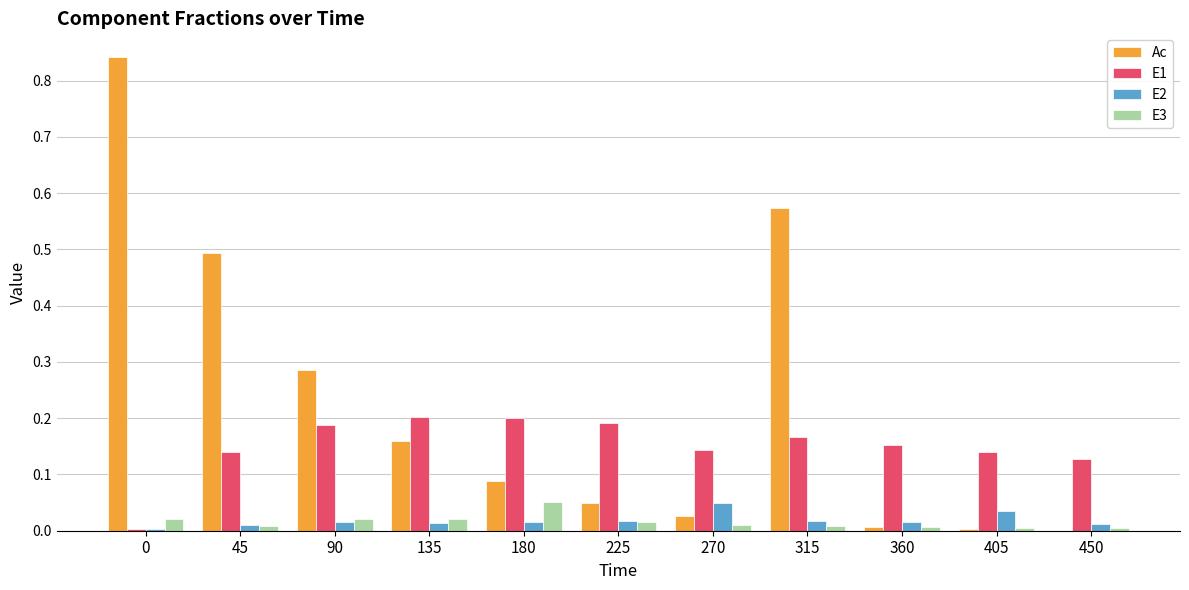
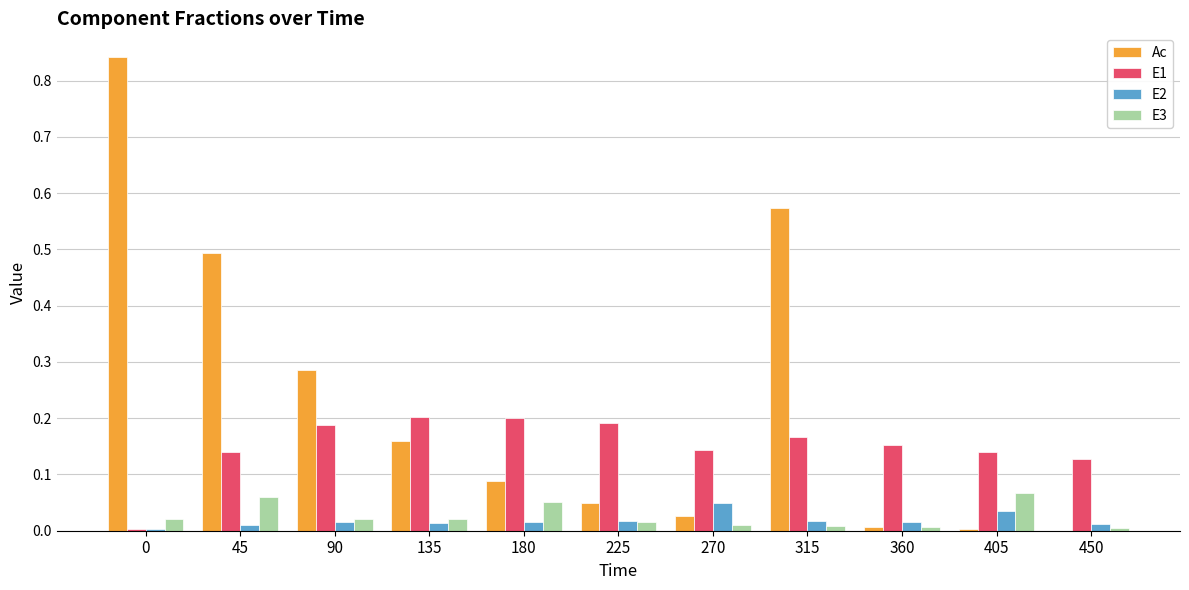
  {
    "Ac": {
      "0": 0.84,
      "45": 0.49,
      "90": 0.29,
      "135": 0.16,
      "180": 0.09,
      "225": 0.05,
      "270": 0.03,
      "315": 0.57,
      "360": 0.01,
      "450": 0.00
    },
    "E1": {
      "45": 0.14,
      "90": 0.19,
      "135": 0.20,
      "180": 0.20,
      "225": 0.19,
      "270": 0.14,
      "315": 0.17,
      "360": 0.15,
      "405": 0.14,
      "450": 0.13
    },
    "E2": {
      "45": 0.01,
      "90": 0.01,
      "135": 0.01,
      "180": 0.02,
      "225": 0.02,
      "270": 0.05,
      "315": 0.02,
      "360": 0.02,
      "405": 0.03,
      "450": 0.01
    },
    "E3": {
      "0": 0.02,
-     "45": 0.01,
+     "45": 0.06,
      "90": 0.02,
      "135": 0.02,
      "180": 0.05,
      "225": 0.02,
      "270": 0.01,
      "315": 0.01,
      "360": 0.01,
-     "405": 0.01
+     "405": 0.07
    }
  }
